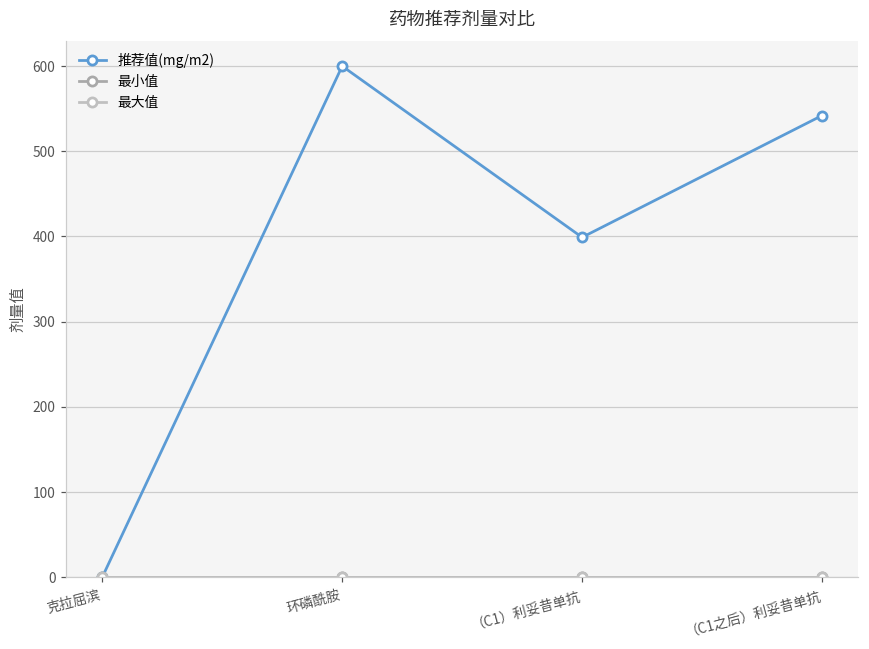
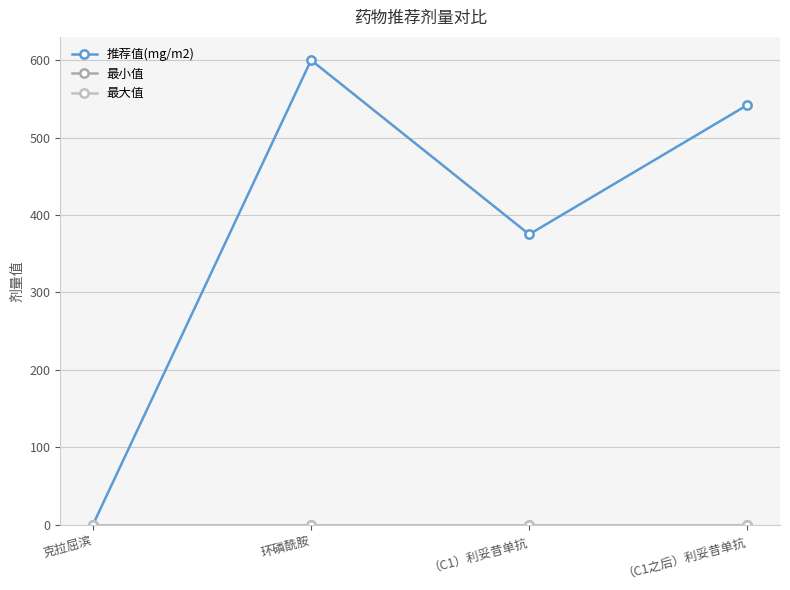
  {
    "推荐值(mg/m2)": {
      "环磷酰胺": 600,
-     "（C1）利妥昔单抗": 400,
+     "（C1）利妥昔单抗": 380,
      "（C1之后）利妥昔单抗": 540
    },
    "最大值": {
      "环磷酰胺": 0,
      "（C1）利妥昔单抗": 0,
      "（C1之后）利妥昔单抗": 0
    }
  }
